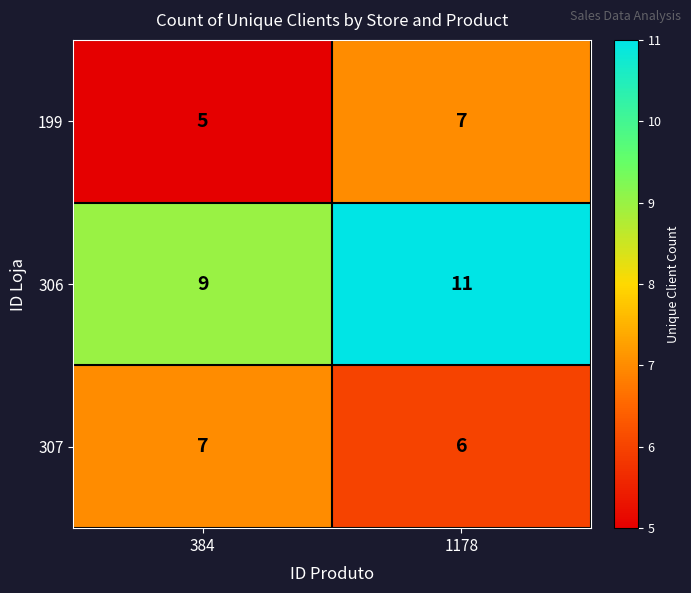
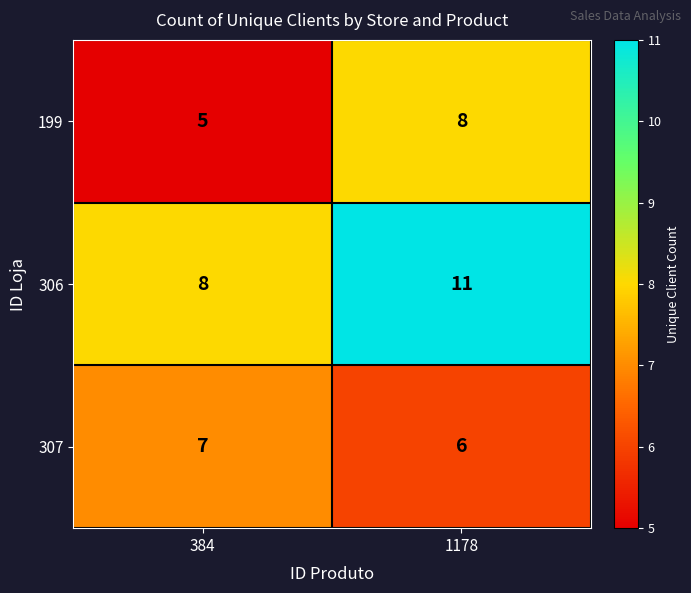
  {
    "199": {
      "384": 5,
-     "1178": 7
+     "1178": 8
    },
    "306": {
-     "384": 9,
+     "384": 8,
      "1178": 11
    },
    "307": {
      "384": 7,
      "1178": 6
    }
  }
